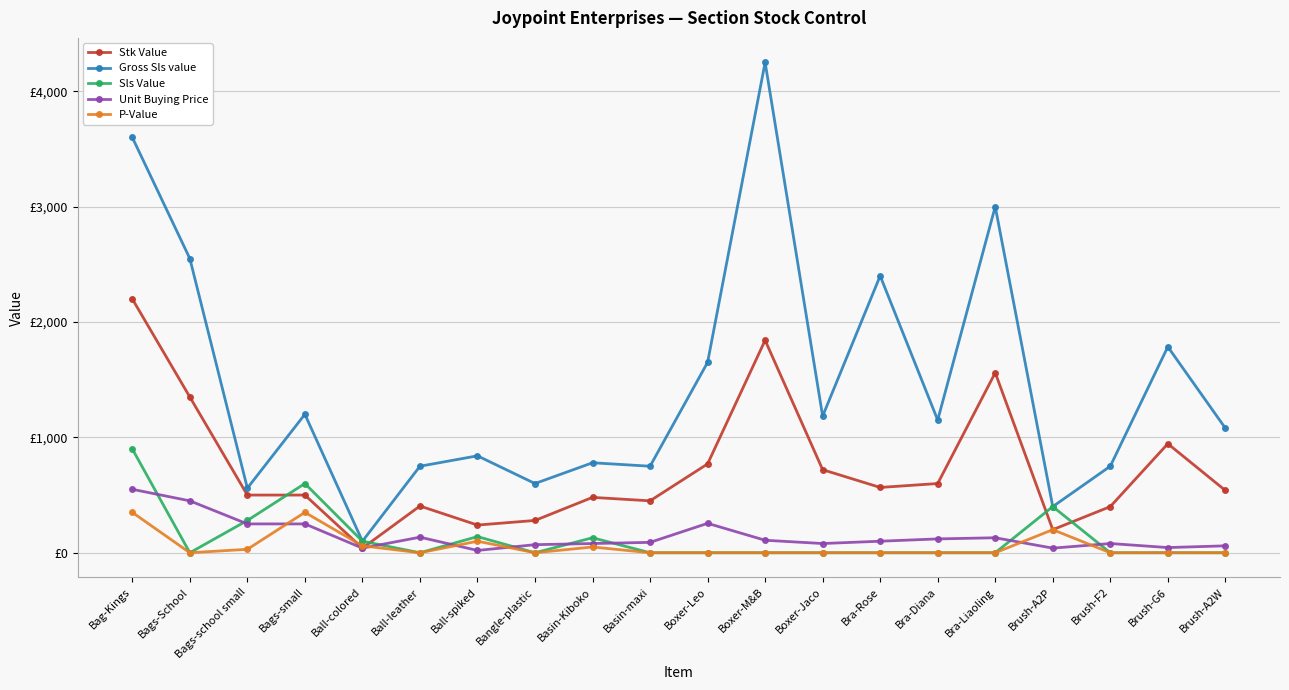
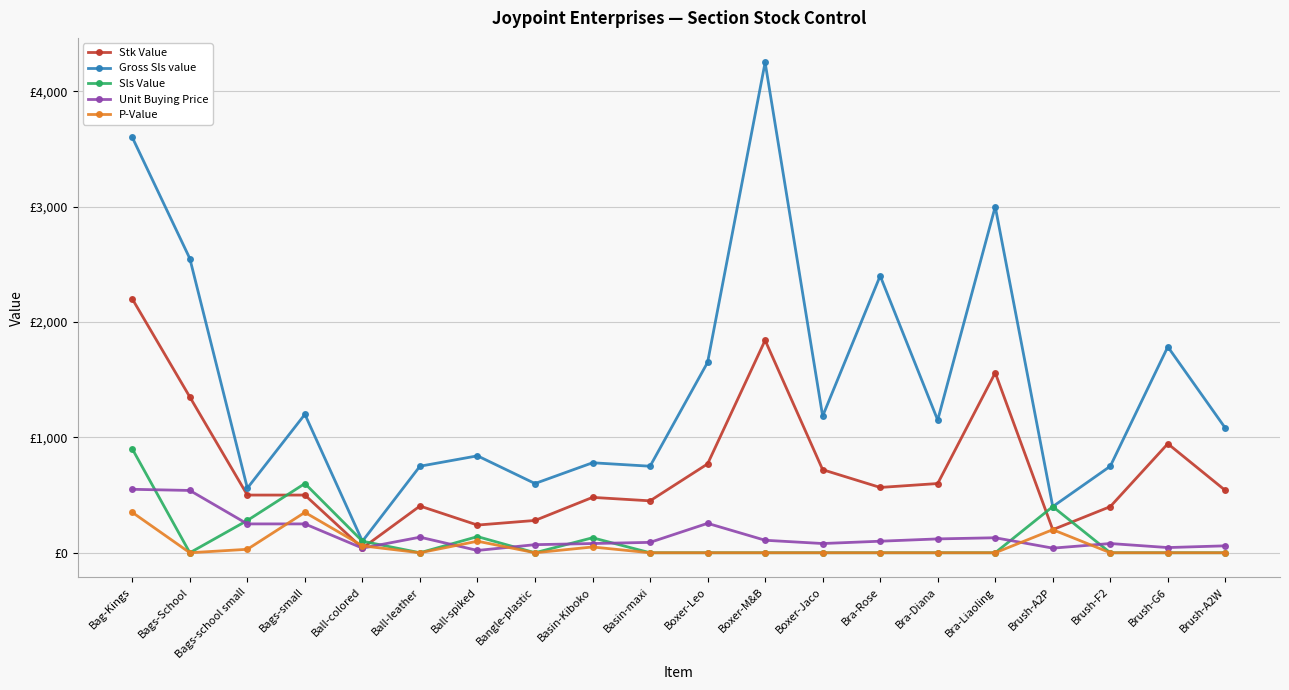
  {
    "Stk Value": {
      "Bag-Kings": "£2,200",
      "Bags-School": "£1,350",
      "Bags-school small": "£500",
      "Bags-small": "£500",
      "Ball-leather": "£410",
      "Ball-spiked": "£240",
      "Bangle-plastic": "£280",
      "Basin-Kiboko": "£480",
      "Basin-maxi": "£450",
      "Boxer-Leo": "£770",
      "Boxer-M&B": "£1,840",
      "Boxer-Jaco": "£720",
      "Bra-Rose": "£570",
      "Bra-Diana": "£600",
      "Bra-Liaoling": "£1,560",
      "Brush-F2": "£400",
      "Brush-G6": "£950",
      "Brush-A2W": "£540"
    },
    "Gross Sls value": {
      "Bag-Kings": "£3,600",
      "Bags-School": "£2,550",
      "Bags-school small": "£560",
      "Bags-small": "£1,200",
      "Ball-leather": "£750",
      "Ball-spiked": "£840",
      "Bangle-plastic": "£600",
      "Basin-Kiboko": "£780",
      "Basin-maxi": "£750",
      "Boxer-Leo": "£1,650",
      "Boxer-M&B": "£4,250",
      "Boxer-Jaco": "£1,180",
      "Bra-Rose": "£2,400",
      "Bra-Diana": "£1,150",
      "Bra-Liaoling": "£3,000",
      "Brush-F2": "£750",
      "Brush-G6": "£1,790",
      "Brush-A2W": "£1,080"
    },
    "Sls Value": {
      "Bag-Kings": "£900",
      "Bags-school small": "£280",
      "Bags-small": "£600",
      "Ball-spiked": "£140",
      "Basin-Kiboko": "£130"
    },
    "Unit Buying Price": {
      "Bag-Kings": "£550",
-     "Bags-School": "£450",
+     "Bags-School": "£540",
      "Bags-school small": "£250",
      "Bags-small": "£250",
      "Ball-leather": "£140",
      "Ball-spiked": "£20",
      "Bangle-plastic": "£70",
      "Basin-Kiboko": "£80",
      "Basin-maxi": "£90",
      "Boxer-Leo": "£260",
      "Boxer-M&B": "£110",
      "Boxer-Jaco": "£80",
      "Bra-Rose": "£100",
      "Bra-Diana": "£120",
      "Bra-Liaoling": "£130",
      "Brush-A2P": "£40",
      "Brush-F2": "£80",
      "Brush-G6": "£50",
      "Brush-A2W": "£60"
    },
    "P-Value": {
      "Bag-Kings": "£350",
      "Bags-school small": "£30",
      "Bags-small": "£350",
      "Ball-spiked": "£100",
      "Basin-Kiboko": "£50"
    }
  }
